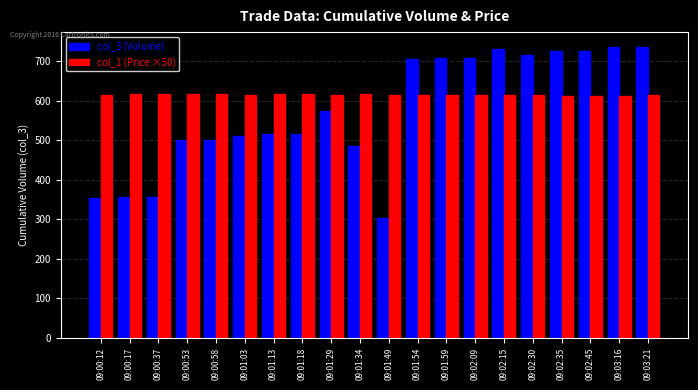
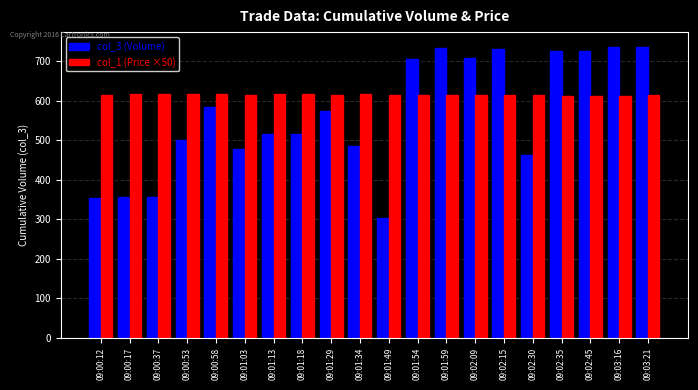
  {
    "col_3 (Volume)": {
      "09:00:12": 360,
      "09:00:17": 360,
      "09:00:37": 360,
      "09:00:53": 500,
-     "09:00:58": 500,
-     "09:01:03": 510,
+     "09:00:58": 590,
+     "09:01:03": 480,
      "09:01:13": 520,
      "09:01:18": 520,
      "09:01:29": 570,
      "09:01:34": 490,
      "09:01:49": 300,
      "09:01:54": 710,
-     "09:01:59": 710,
+     "09:01:59": 730,
      "09:02:09": 710,
      "09:02:15": 730,
-     "09:02:30": 720,
+     "09:02:30": 460,
      "09:02:35": 730,
      "09:02:45": 730,
      "09:03:16": 740,
      "09:03:21": 740
    },
    "col_1 (Price ×50)": {
      "09:00:12": 620,
      "09:00:17": 620,
      "09:00:37": 620,
      "09:00:53": 620,
      "09:00:58": 620,
      "09:01:03": 620,
      "09:01:13": 620,
      "09:01:18": 620,
      "09:01:29": 620,
      "09:01:34": 620,
      "09:01:49": 620,
      "09:01:54": 620,
      "09:01:59": 620,
      "09:02:09": 620,
      "09:02:15": 620,
      "09:02:30": 620,
      "09:02:35": 610,
      "09:02:45": 610,
      "09:03:16": 610,
      "09:03:21": 620
    }
  }
